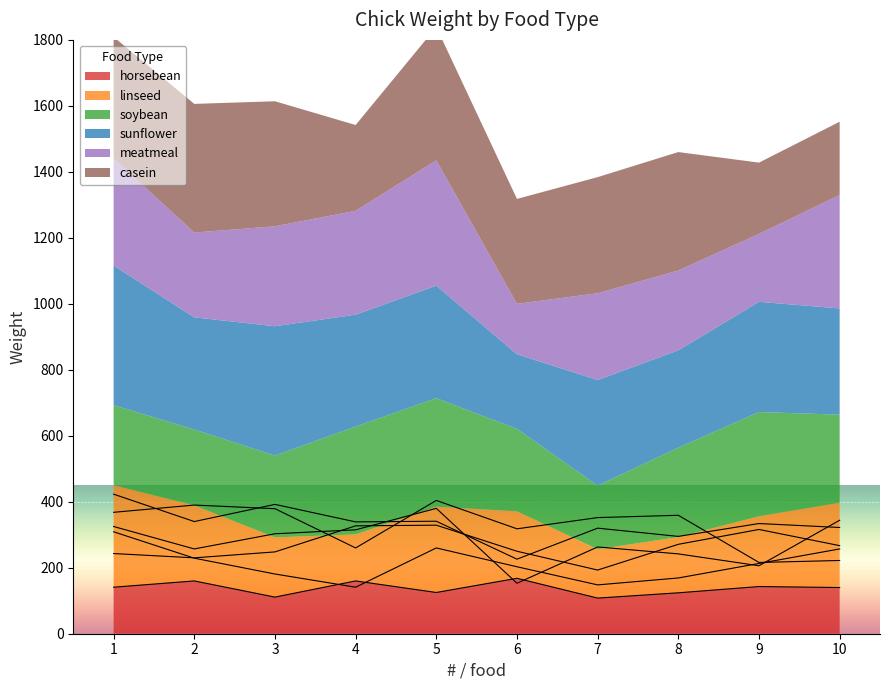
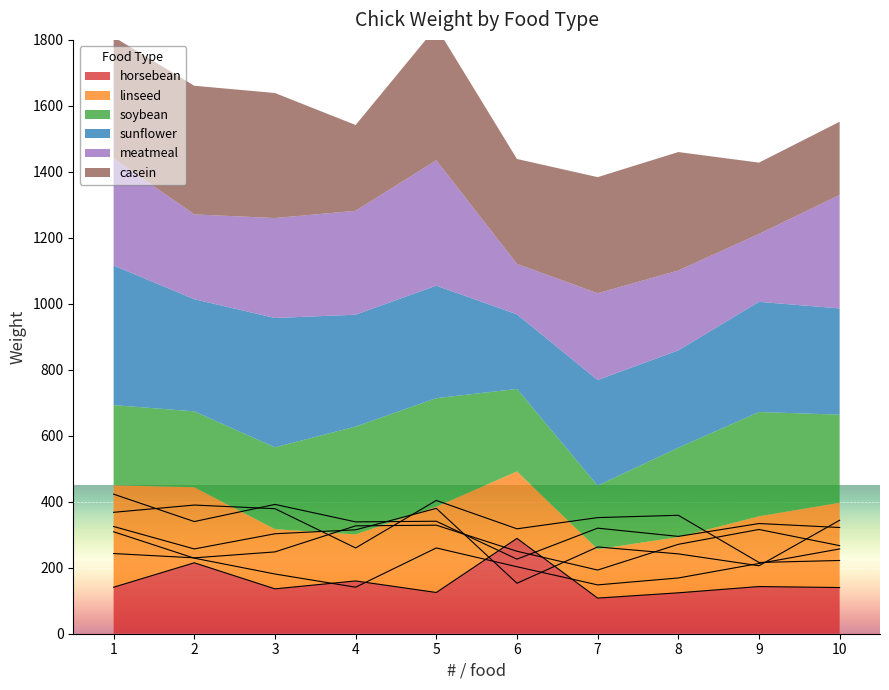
  {
    "horsebean": {
      "1": 140,
-     "2": 160,
-     "3": 110,
+     "2": 220,
+     "3": 140,
      "4": 160,
      "5": 130,
-     "6": 170,
+     "6": 290,
      "7": 110,
      "8": 120,
      "9": 140,
      "10": 140
    },
    "linseed": {
      "1": 310,
      "3": 180,
      "4": 140,
      "6": 200,
      "9": 210,
      "10": 260
    },
    "soybean": {
      "1": 240,
      "2": 230,
      "3": 250,
      "4": 330,
      "5": 330,
      "6": 250,
      "7": 190,
      "8": 270,
      "9": 320,
      "10": 270
    },
    "sunflower": {
      "1": 420,
      "2": 340,
      "3": 390,
      "4": 340,
      "5": 340,
      "6": 230,
      "7": 320,
      "8": 300,
      "9": 330,
      "10": 320
    },
    "meatmeal": {
      "2": 260,
      "3": 300,
      "4": 320,
      "5": 380,
      "6": 150,
      "7": 260,
      "8": 240,
      "9": 210,
      "10": 340
    },
    "casein": {
      "2": 390,
      "3": 380,
      "4": 260,
      "6": 320,
      "7": 350,
      "8": 360,
      "9": 220,
      "10": 220
    }
  }
